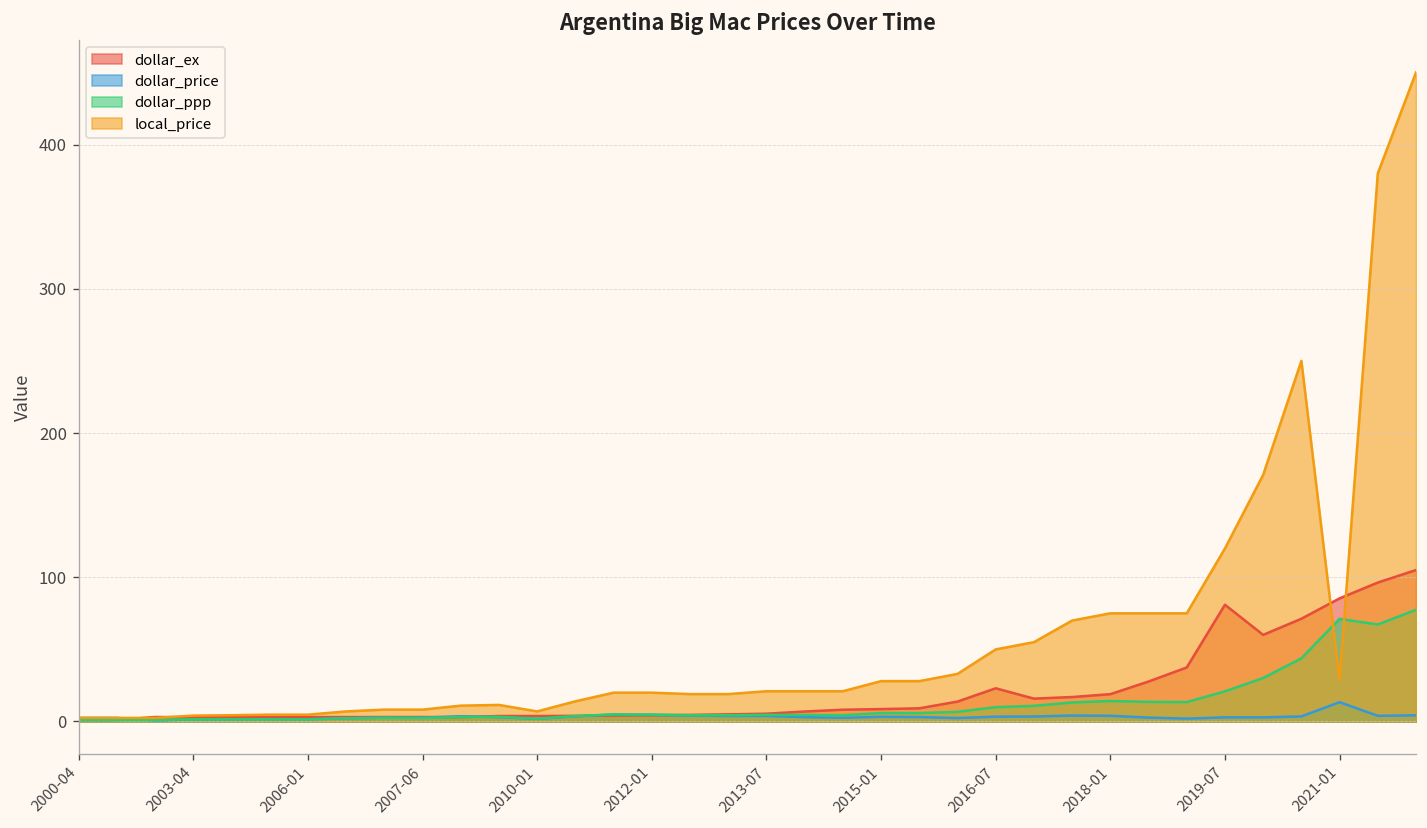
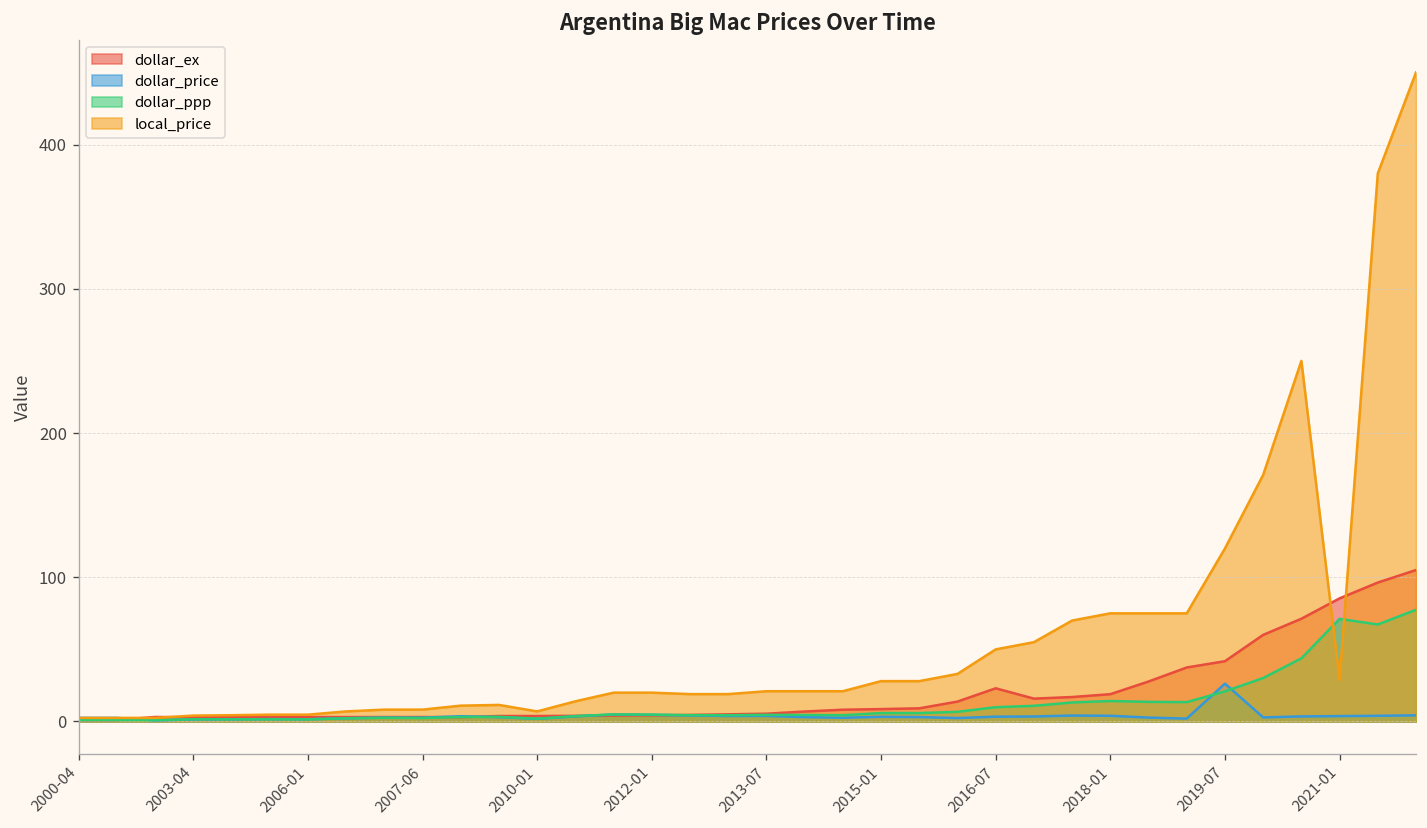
  {
    "dollar_ex": {
      "2015-01": 9,
      "2016-07": 23,
      "2018-01": 19,
-     "2019-07": 81,
+     "2019-07": 42,
      "2021-01": 85
    },
    "dollar_price": {
      "2015-01": 3,
      "2016-07": 3,
      "2018-01": 4,
-     "2019-07": 3,
-     "2021-01": 13
+     "2019-07": 26,
+     "2021-01": 4
    },
    "dollar_ppp": {
      "2015-01": 6,
      "2016-07": 10,
      "2018-01": 14,
      "2019-07": 21,
      "2021-01": 71
    },
    "local_price": {
      "2007-06": 8,
      "2010-01": 7,
      "2012-01": 20,
      "2013-07": 21,
      "2015-01": 28,
      "2016-07": 50,
      "2018-01": 75,
      "2019-07": 120,
      "2021-01": 29
    }
  }
